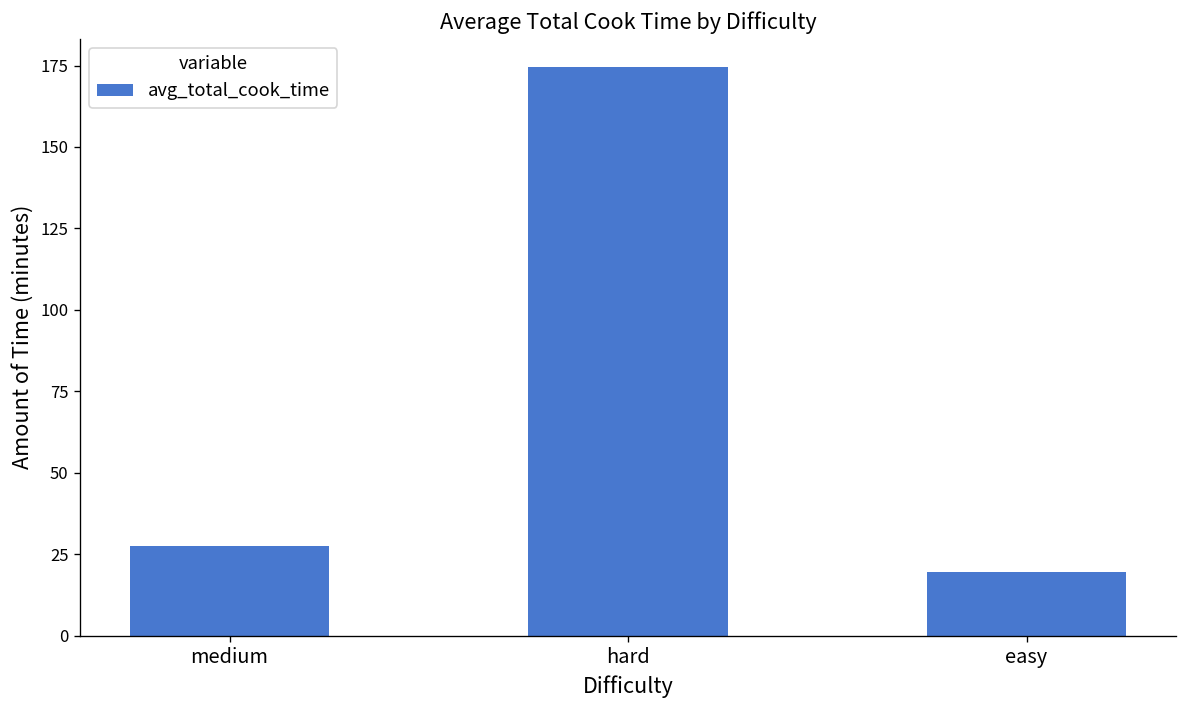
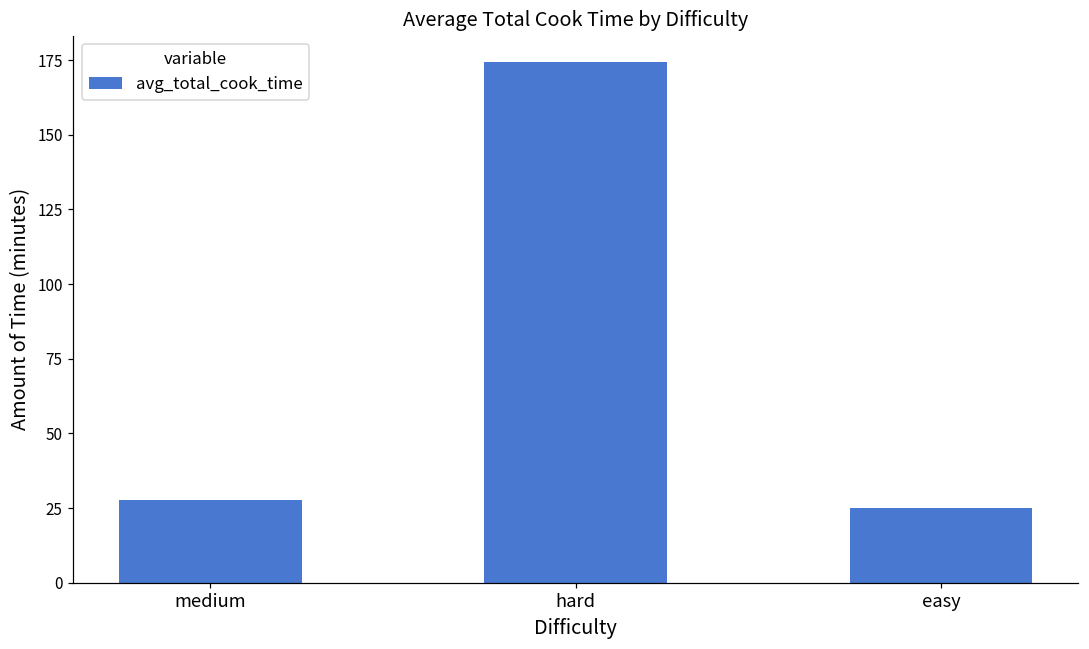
  {
    "medium": 28,
    "hard": 174,
-   "easy": 20
+   "easy": 25
  }
